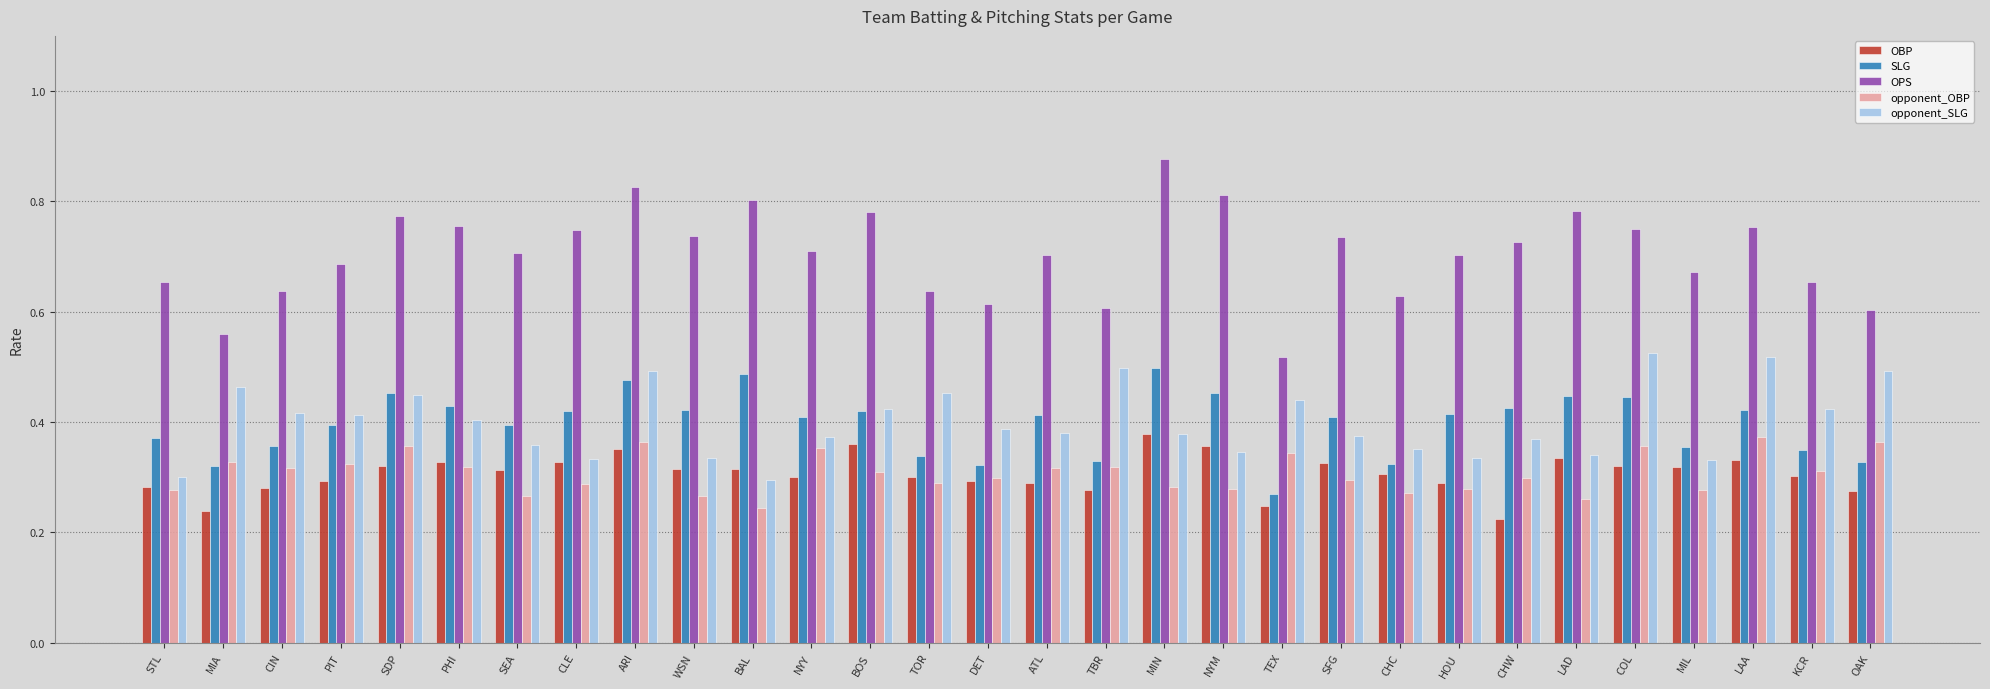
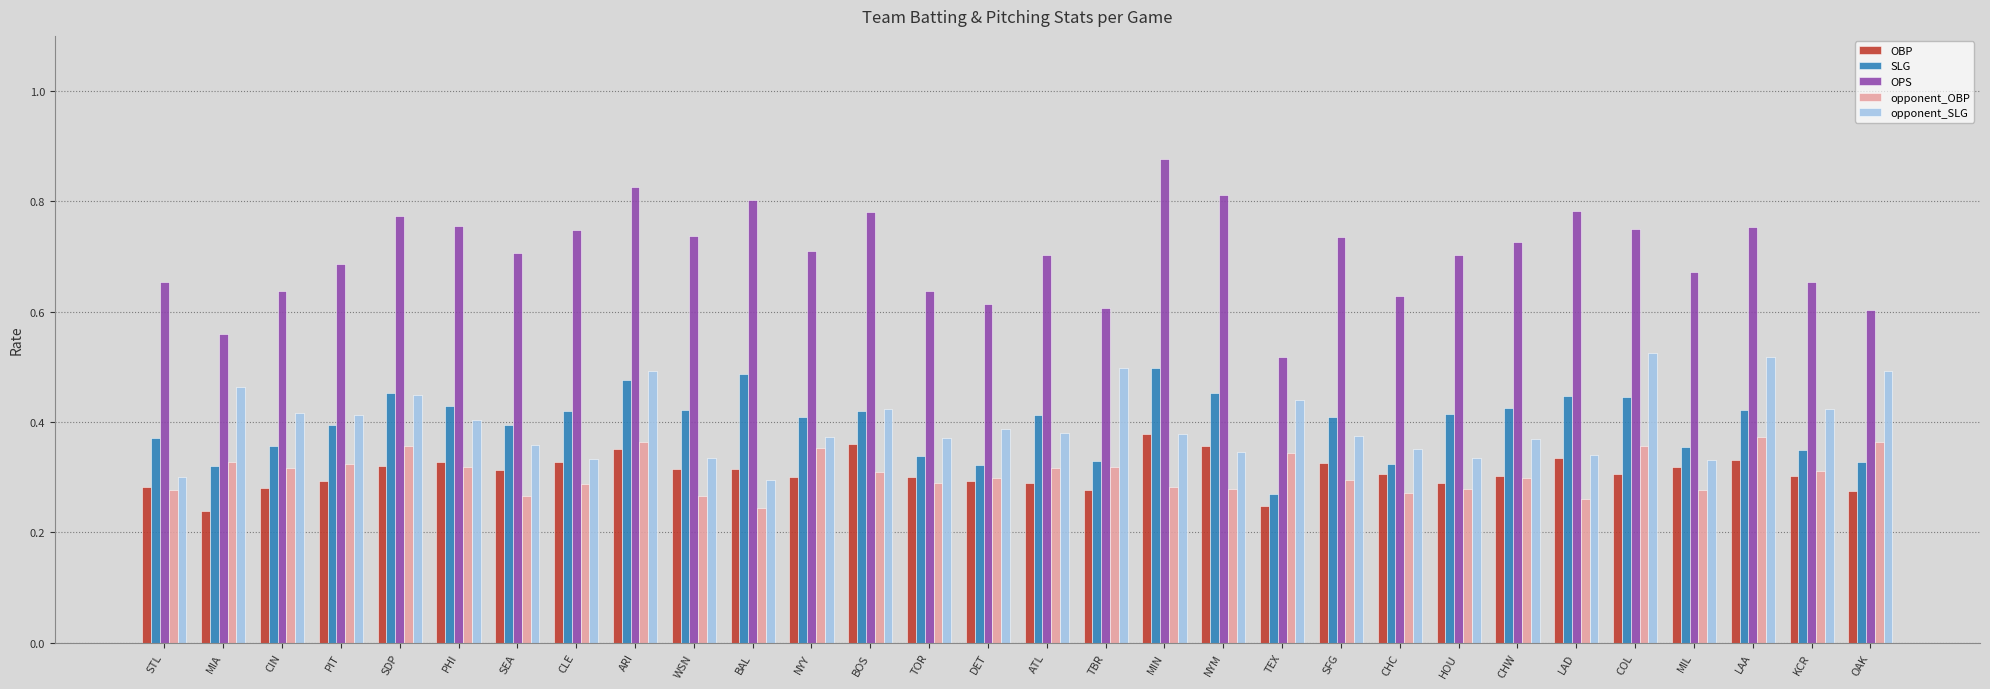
  {
    "OBP": {
      "STL": 0.28,
      "MIA": 0.24,
      "CIN": 0.28,
      "PIT": 0.29,
      "SDP": 0.32,
      "PHI": 0.33,
      "SEA": 0.31,
      "CLE": 0.33,
      "ARI": 0.35,
      "WSN": 0.32,
      "BAL": 0.32,
      "NYY": 0.30,
      "BOS": 0.36,
      "TOR": 0.30,
      "DET": 0.29,
      "ATL": 0.29,
      "TBR": 0.28,
      "MIN": 0.38,
      "NYM": 0.36,
      "TEX": 0.25,
      "SFG": 0.33,
      "CHC": 0.31,
      "HOU": 0.29,
-     "CHW": 0.22,
+     "CHW": 0.30,
      "LAD": 0.34,
-     "COL": 0.32,
+     "COL": 0.31,
      "MIL": 0.32,
      "LAA": 0.33,
      "KCR": 0.30,
      "OAK": 0.28
    },
    "SLG": {
      "STL": 0.37,
      "MIA": 0.32,
      "CIN": 0.36,
      "PIT": 0.39,
      "SDP": 0.45,
      "PHI": 0.43,
      "SEA": 0.39,
      "CLE": 0.42,
      "ARI": 0.48,
      "WSN": 0.42,
      "BAL": 0.49,
      "NYY": 0.41,
      "BOS": 0.42,
      "TOR": 0.34,
      "DET": 0.32,
      "ATL": 0.41,
      "TBR": 0.33,
      "MIN": 0.50,
      "NYM": 0.45,
      "TEX": 0.27,
      "SFG": 0.41,
      "CHC": 0.32,
      "HOU": 0.41,
      "CHW": 0.43,
      "LAD": 0.45,
      "COL": 0.45,
      "MIL": 0.35,
      "LAA": 0.42,
      "KCR": 0.35,
      "OAK": 0.33
    },
    "OPS": {
      "STL": 0.65,
      "MIA": 0.56,
      "CIN": 0.64,
      "PIT": 0.69,
      "SDP": 0.77,
      "PHI": 0.76,
      "SEA": 0.71,
      "CLE": 0.75,
      "ARI": 0.83,
      "WSN": 0.74,
      "BAL": 0.80,
      "NYY": 0.71,
      "BOS": 0.78,
      "TOR": 0.64,
      "DET": 0.61,
      "ATL": 0.70,
      "TBR": 0.61,
      "MIN": 0.88,
      "NYM": 0.81,
      "TEX": 0.52,
      "SFG": 0.73,
      "CHC": 0.63,
      "HOU": 0.70,
      "CHW": 0.73,
      "LAD": 0.78,
      "COL": 0.75,
      "MIL": 0.67,
      "LAA": 0.75,
      "KCR": 0.65,
      "OAK": 0.60
    },
    "opponent_OBP": {
      "STL": 0.28,
      "MIA": 0.33,
      "CIN": 0.32,
      "PIT": 0.32,
      "SDP": 0.36,
      "PHI": 0.32,
      "SEA": 0.27,
      "CLE": 0.29,
      "ARI": 0.36,
      "WSN": 0.27,
      "BAL": 0.24,
      "NYY": 0.35,
      "BOS": 0.31,
      "TOR": 0.29,
      "DET": 0.30,
      "ATL": 0.32,
      "TBR": 0.32,
      "MIN": 0.28,
      "NYM": 0.28,
      "TEX": 0.34,
      "SFG": 0.30,
      "CHC": 0.27,
      "HOU": 0.28,
      "CHW": 0.30,
      "LAD": 0.26,
      "COL": 0.36,
      "MIL": 0.28,
      "LAA": 0.37,
      "KCR": 0.31,
      "OAK": 0.36
    },
    "opponent_SLG": {
      "STL": 0.30,
      "MIA": 0.46,
      "CIN": 0.42,
      "PIT": 0.41,
      "SDP": 0.45,
      "PHI": 0.40,
      "SEA": 0.36,
      "CLE": 0.33,
      "ARI": 0.49,
      "WSN": 0.33,
      "BAL": 0.30,
      "NYY": 0.37,
      "BOS": 0.42,
-     "TOR": 0.45,
+     "TOR": 0.37,
      "DET": 0.39,
      "ATL": 0.38,
      "TBR": 0.50,
      "MIN": 0.38,
      "NYM": 0.35,
      "TEX": 0.44,
      "SFG": 0.37,
      "CHC": 0.35,
      "HOU": 0.34,
      "CHW": 0.37,
      "LAD": 0.34,
      "COL": 0.53,
      "MIL": 0.33,
      "LAA": 0.52,
      "KCR": 0.42,
      "OAK": 0.49
    }
  }
